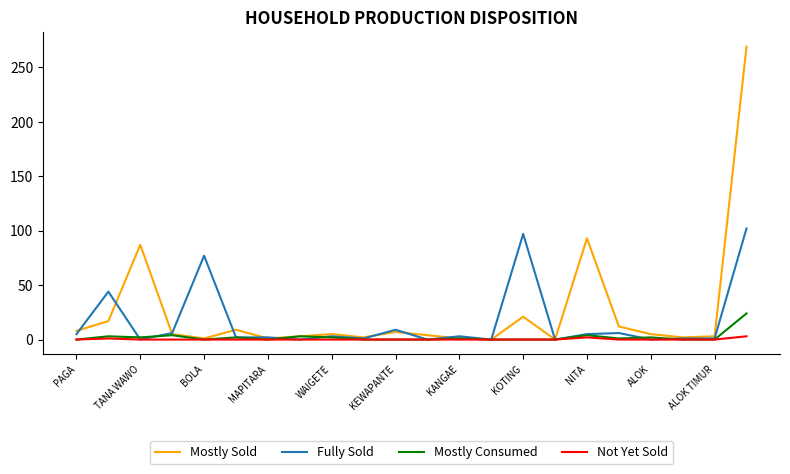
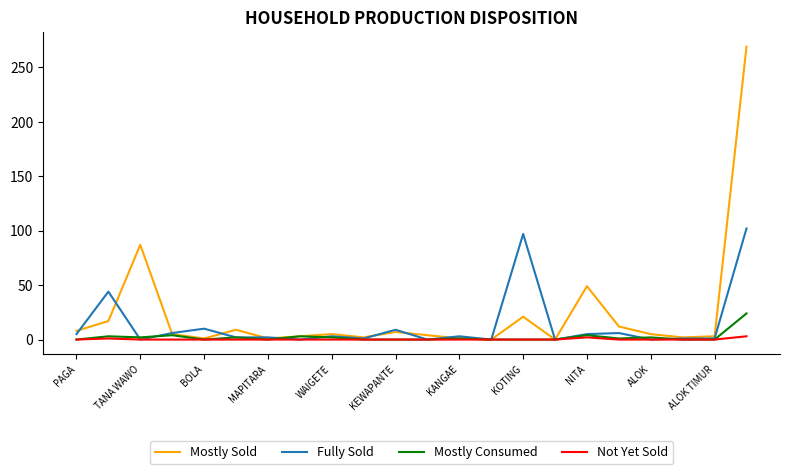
  {
    "Mostly Sold": {
      "PAGA": 8,
      "TANA WAWO": 87,
      "KOTING": 21,
-     "NITA": 93,
+     "NITA": 49,
      "ALOK": 5
    },
    "Fully Sold": {
      "PAGA": 5,
-     "BOLA": 77,
+     "BOLA": 10,
      "KOTING": 97
    }
  }
